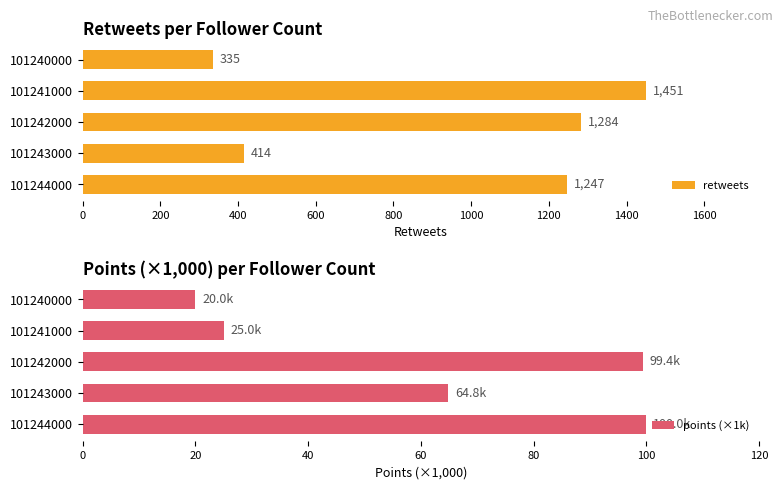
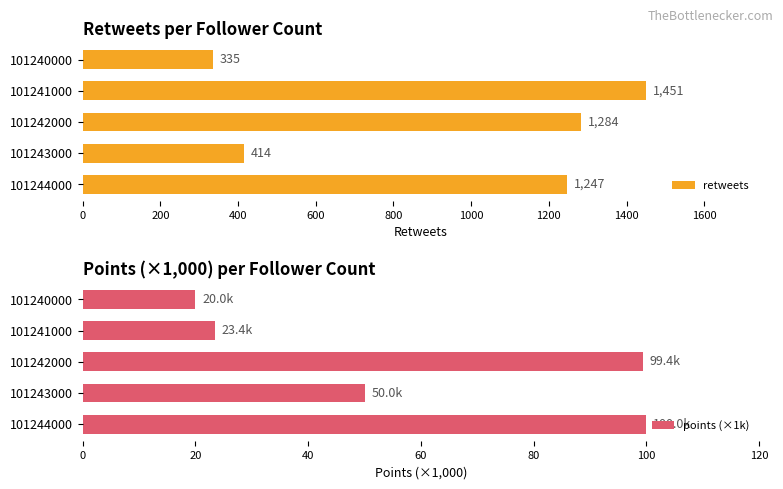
  {
    "Retweets per Follower Count": {
      "101240000": "335",
      "101241000": "1,451",
      "101242000": "1,284",
      "101243000": "414",
      "101244000": "1,247"
    },
    "Points (×1,000) per Follower Count": {
      "101240000": "20.0k",
-     "101241000": "25.0k",
+     "101241000": "23.4k",
      "101242000": "99.4k",
-     "101243000": "64.8k",
+     "101243000": "50.0k",
      "101244000": "100.0k"
    }
  }
